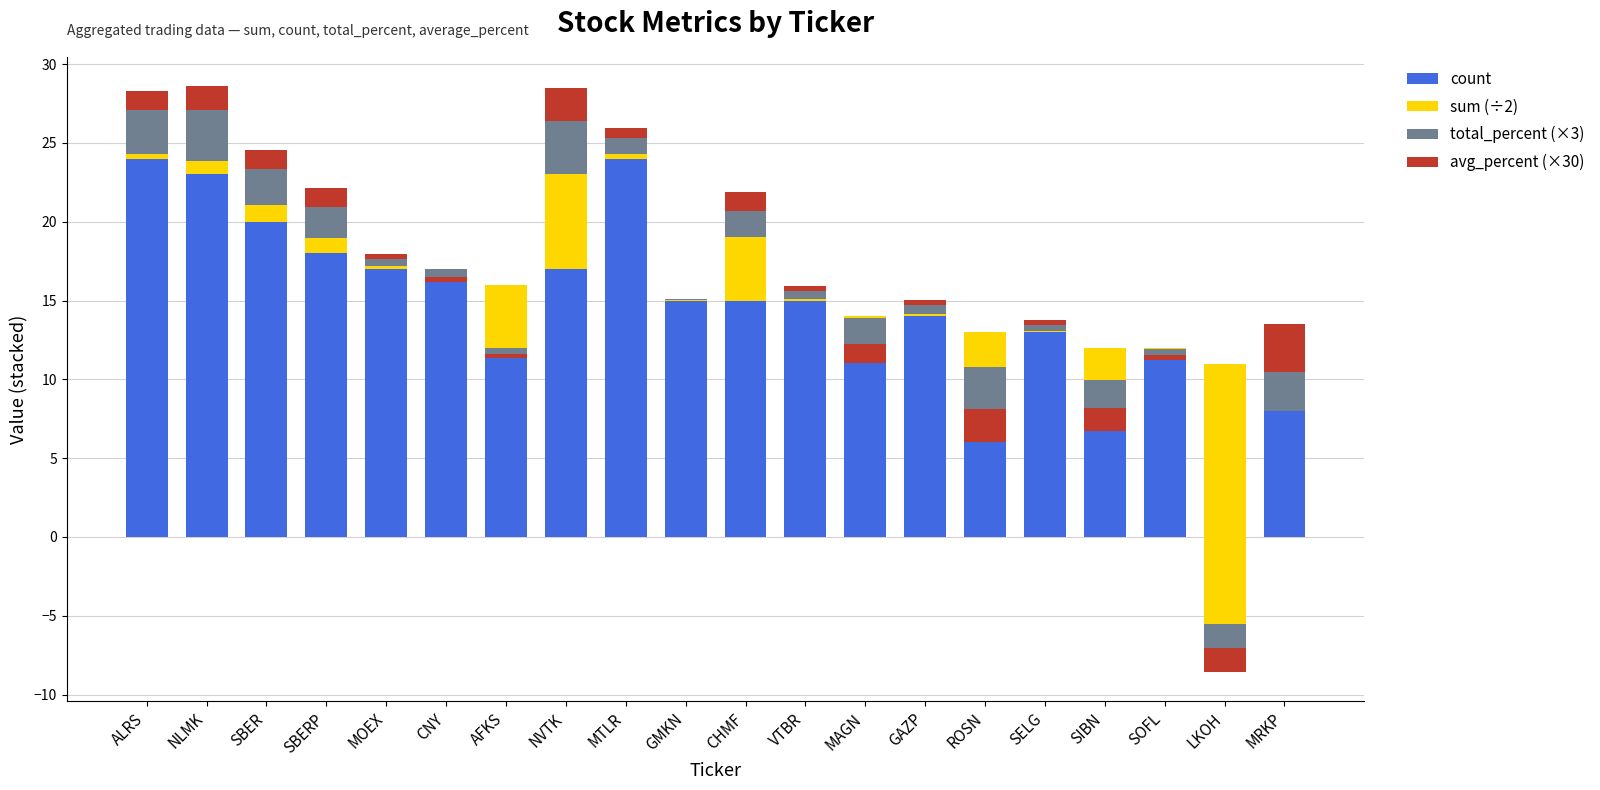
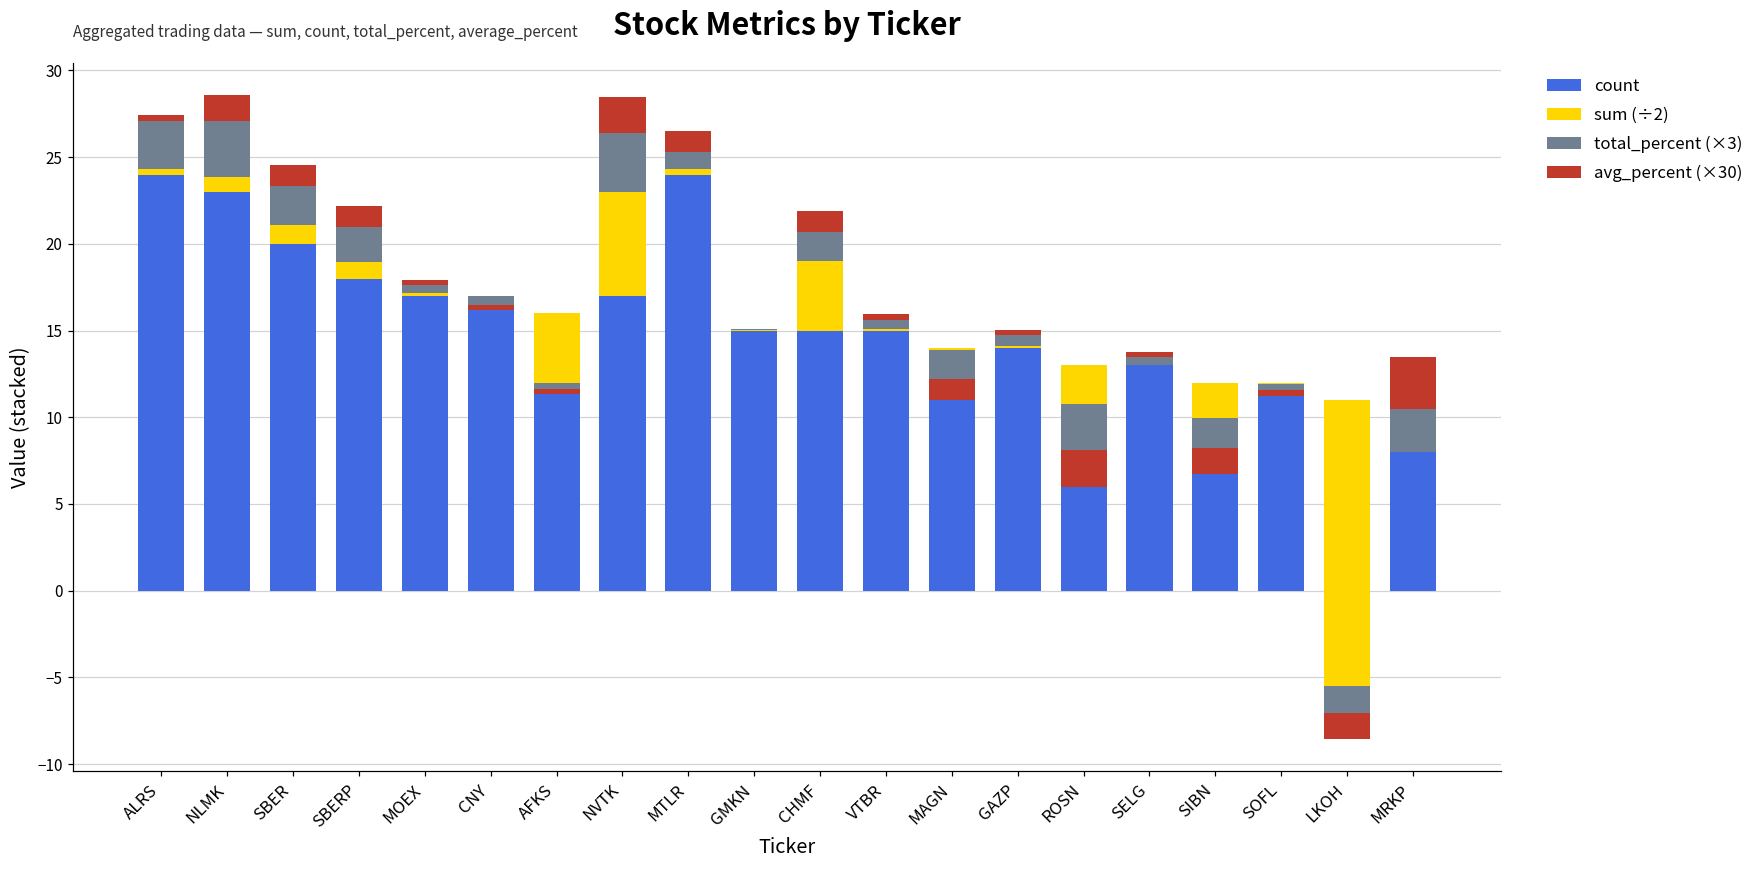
  {
    "count": {
      "ALRS": 24.0,
      "NLMK": 23.0,
      "SBER": 20.0,
      "SBERP": 18.0,
      "MOEX": 17.0,
      "CNY": 17.0,
      "AFKS": 16.0,
      "NVTK": 17.0,
      "MTLR": 24.0,
      "GMKN": 15.0,
      "CHMF": 15.0,
      "VTBR": 15.0,
      "MAGN": 14.0,
      "GAZP": 14.0,
      "ROSN": 13.0,
      "SELG": 13.0,
      "SIBN": 12.0,
      "SOFL": 12.0,
      "LKOH": 11.0,
      "MRKP": 8.0
    },
    "sum (÷2)": {
      "ALRS": 0.3,
      "NLMK": 0.9,
      "SBER": 1.1,
      "SBERP": 0.9,
      "MOEX": 0.2,
      "NVTK": 6.0,
      "MTLR": 0.3,
      "CHMF": 4.0,
      "LKOH": -16.5
    },
    "total_percent (×3)": {
      "ALRS": 2.8,
      "NLMK": 3.2,
      "SBER": 2.3,
      "SBERP": 2.0,
      "MOEX": 0.4,
      "NVTK": 3.4,
      "MTLR": 1.0,
      "CHMF": 1.7,
      "VTBR": 0.5,
      "GAZP": 0.6,
      "SELG": 0.4,
      "LKOH": -1.6,
      "MRKP": 2.5
    },
    "avg_percent (×30)": {
-     "ALRS": 1.2,
+     "ALRS": 0.3,
      "NLMK": 1.5,
      "SBER": 1.2,
      "SBERP": 1.2,
      "MOEX": 0.3,
      "NVTK": 2.1,
-     "MTLR": 0.6,
+     "MTLR": 1.2,
      "GMKN": 0.0,
      "CHMF": 1.2,
      "VTBR": 0.3,
      "GAZP": 0.3,
      "SELG": 0.3,
      "LKOH": -1.5,
      "MRKP": 3.0
    }
  }
